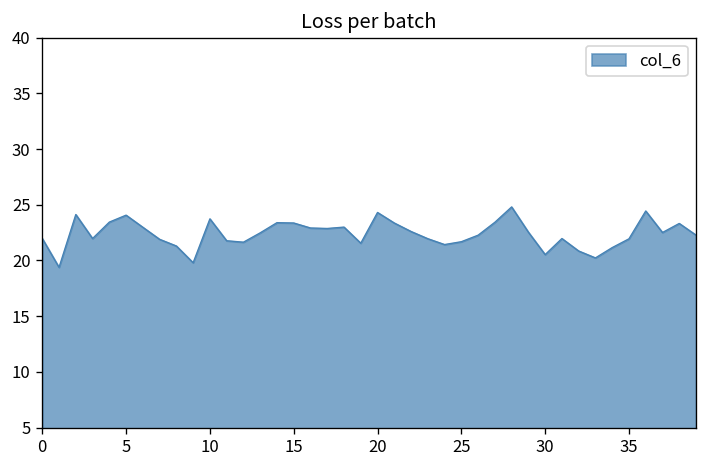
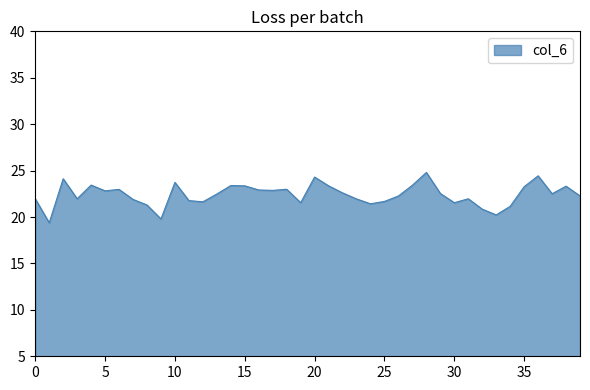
  {
    "0": 22,
-   "5": 24,
+   "5": 23,
    "10": 24,
    "15": 23,
    "20": 24,
    "25": 22,
-   "30": 21,
-   "35": 22
+   "30": 22,
+   "35": 23
  }
